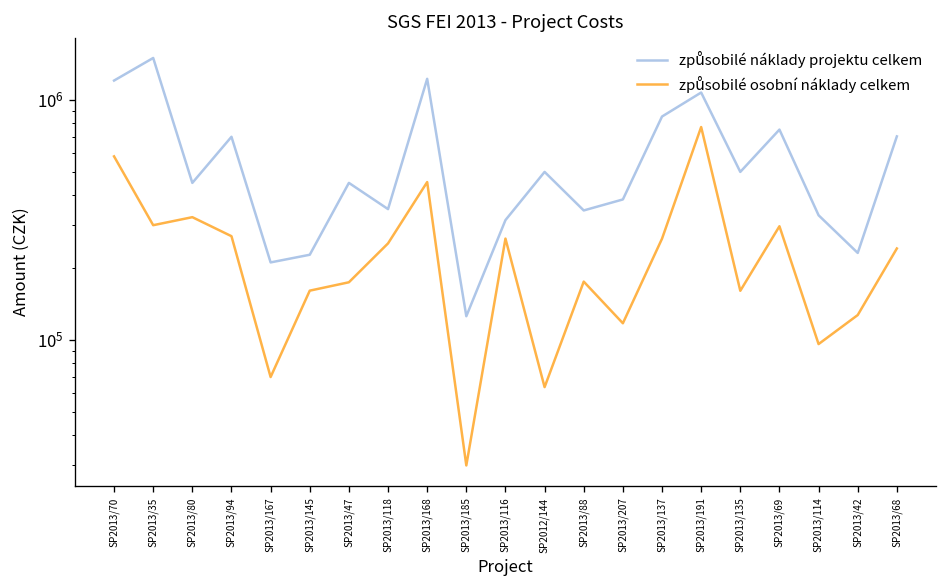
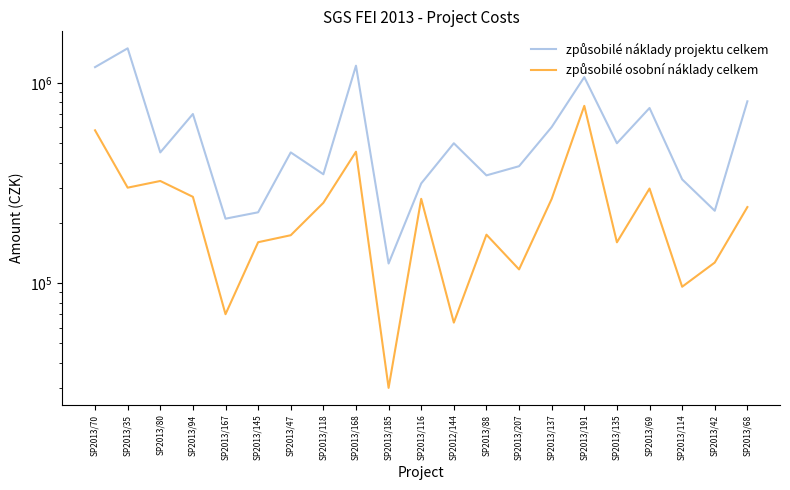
  {
    "způsobilé náklady projektu celkem": {
      "SP2013/70": 1200000,
      "SP2013/35": 1500000,
      "SP2013/80": 450000,
      "SP2013/94": 700000,
      "SP2013/167": 210000,
      "SP2013/145": 230000,
      "SP2013/47": 450000,
      "SP2013/118": 350000,
      "SP2013/168": 1200000,
      "SP2013/185": 130000,
      "SP2013/116": 320000,
      "SP2012/144": 500000,
      "SP2013/88": 350000,
      "SP2013/207": 380000,
-     "SP2013/137": 850000,
+     "SP2013/137": 600000,
      "SP2013/191": 1100000,
      "SP2013/135": 500000,
      "SP2013/69": 750000,
      "SP2013/114": 330000,
      "SP2013/42": 230000,
-     "SP2013/68": 700000
+     "SP2013/68": 810000
    },
    "způsobilé osobní náklady celkem": {
      "SP2013/70": 580000,
      "SP2013/35": 300000,
      "SP2013/80": 320000,
      "SP2013/94": 270000,
      "SP2013/167": 70000,
      "SP2013/145": 160000,
      "SP2013/47": 170000,
      "SP2013/118": 250000,
      "SP2013/168": 450000,
      "SP2013/185": 30000,
      "SP2013/116": 260000,
      "SP2012/144": 64000,
      "SP2013/88": 170000,
      "SP2013/207": 120000,
      "SP2013/137": 260000,
      "SP2013/191": 770000,
      "SP2013/135": 160000,
      "SP2013/69": 300000,
      "SP2013/114": 100000,
      "SP2013/42": 130000,
      "SP2013/68": 240000
    }
  }
